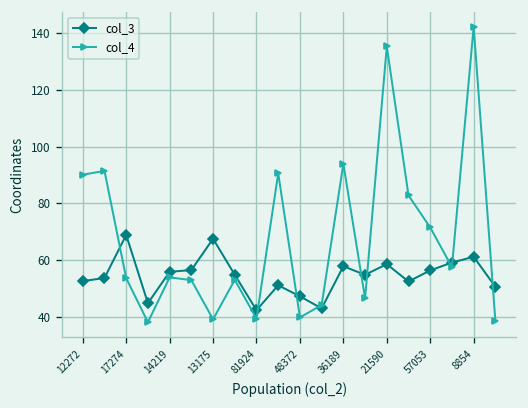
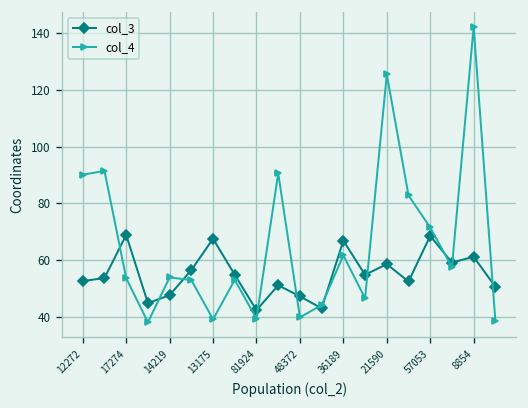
  {
    "col_3": {
      "12272": 53,
      "17274": 69,
-     "14219": 56,
+     "14219": 48,
      "13175": 68,
      "81924": 42,
      "48372": 47,
-     "36189": 58,
+     "36189": 67,
      "21590": 59,
-     "57053": 56,
+     "57053": 69,
      "8854": 61
    },
    "col_4": {
      "12272": 90,
      "17274": 54,
      "14219": 54,
      "13175": 39,
      "81924": 39,
      "48372": 40,
-     "36189": 94,
-     "21590": 135,
+     "36189": 62,
+     "21590": 125,
      "57053": 72,
      "8854": 142
    }
  }
